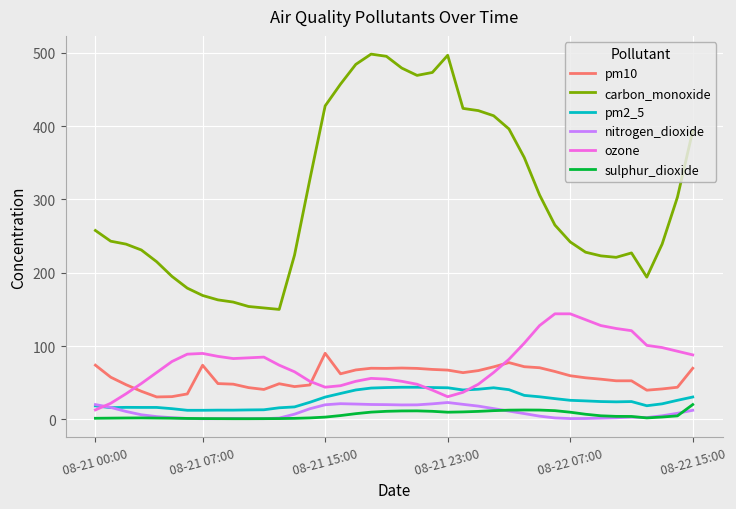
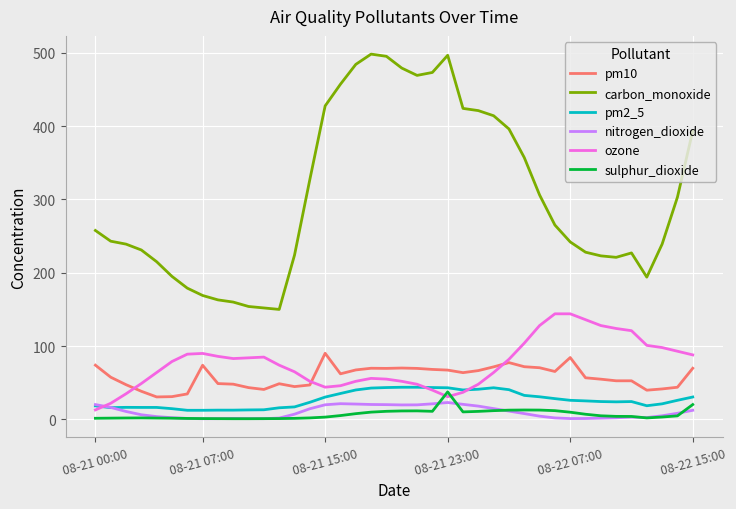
  {
    "pm10": {
      "08-21 00:00": 70,
      "08-21 07:00": 70,
      "08-21 15:00": 90,
      "08-21 23:00": 70,
-     "08-22 07:00": 60,
+     "08-22 07:00": 80,
      "08-22 15:00": 70
    },
    "carbon_monoxide": {
      "08-21 00:00": 260,
      "08-21 07:00": 170,
      "08-21 15:00": 430,
      "08-21 23:00": 500,
      "08-22 07:00": 240
    },
    "pm2_5": {
      "08-21 07:00": 10,
      "08-21 15:00": 30,
      "08-21 23:00": 40,
      "08-22 07:00": 30,
      "08-22 15:00": 30
    },
    "sulphur_dioxide": {
      "08-21 00:00": 0,
      "08-21 15:00": 0,
-     "08-21 23:00": 10,
+     "08-21 23:00": 40,
      "08-22 07:00": 10,
      "08-22 15:00": 20
    }
  }
